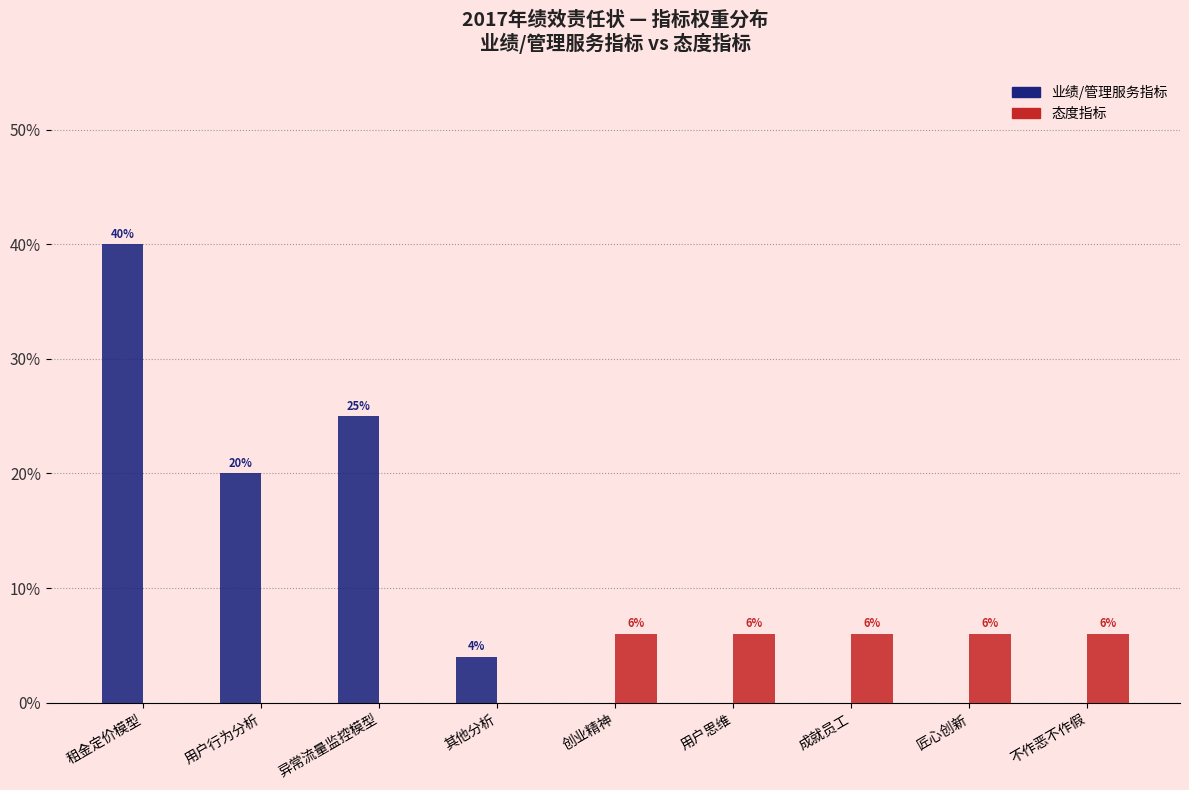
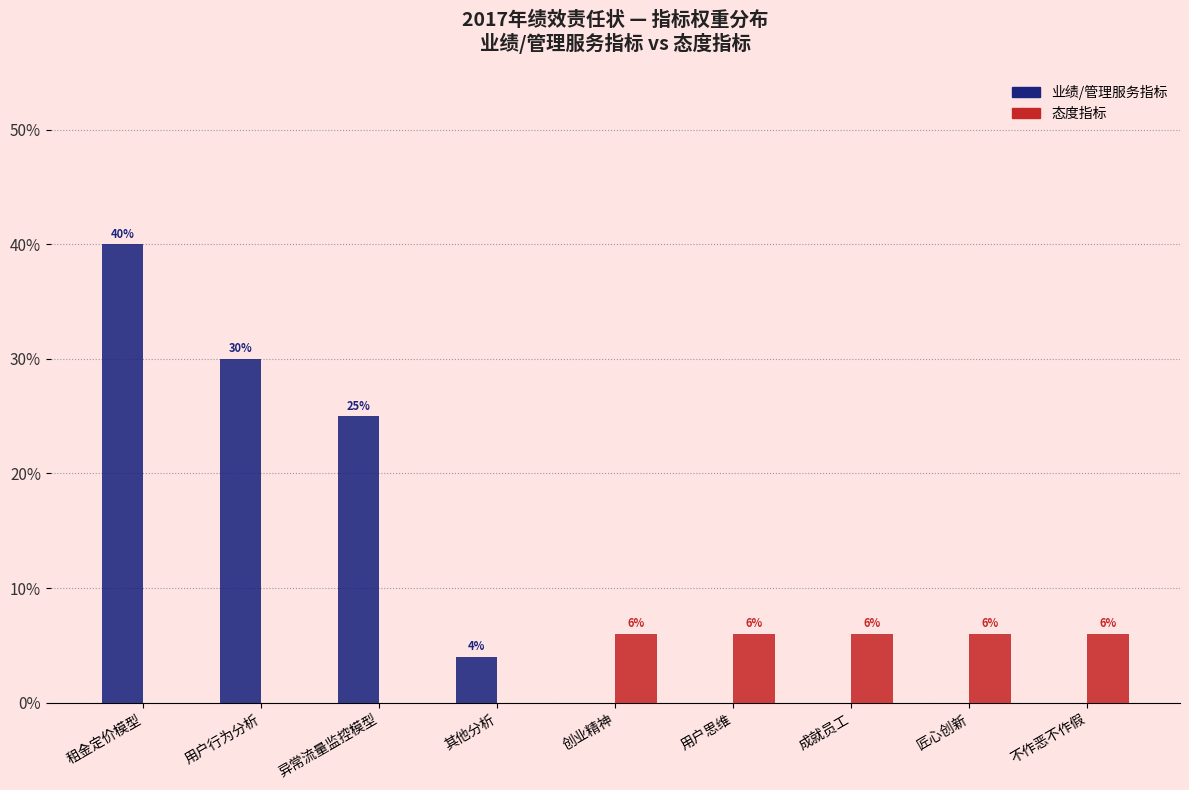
  {
    "业绩/管理服务指标": {
      "租金定价模型": "40%",
-     "用户行为分析": "20%",
+     "用户行为分析": "30%",
      "异常流量监控模型": "25%",
      "其他分析": "4%"
    },
    "态度指标": {
      "创业精神": "6%",
      "用户思维": "6%",
      "成就员工": "6%",
      "匠心创新": "6%",
      "不作恶不作假": "6%"
    }
  }
